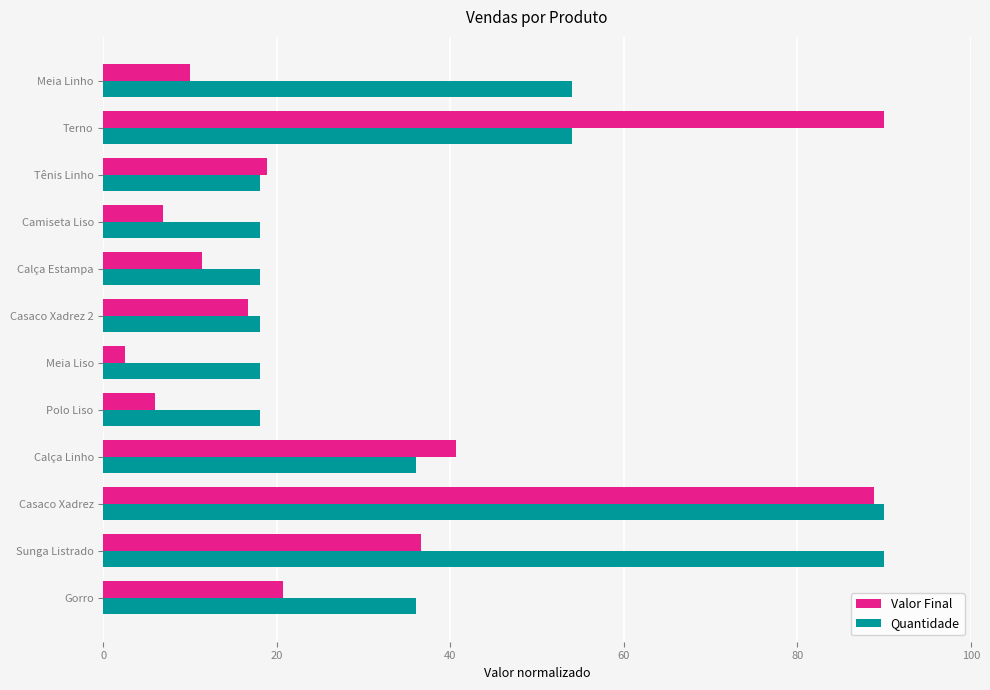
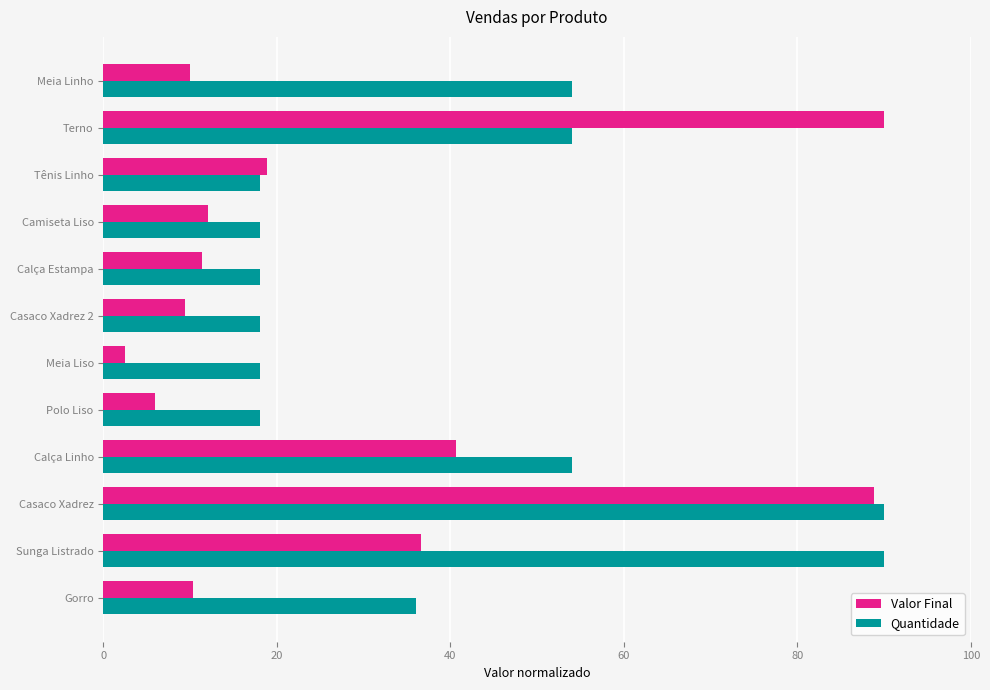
  {
    "Valor Final": {
      "Meia Linho": 10,
      "Terno": 90,
      "Tênis Linho": 19,
-     "Camiseta Liso": 7,
+     "Camiseta Liso": 12,
      "Calça Estampa": 11,
-     "Casaco Xadrez 2": 17,
+     "Casaco Xadrez 2": 9,
      "Meia Liso": 2,
      "Polo Liso": 6,
      "Calça Linho": 41,
      "Casaco Xadrez": 89,
      "Sunga Listrado": 37,
-     "Gorro": 21
+     "Gorro": 10
    },
    "Quantidade": {
      "Meia Linho": 54,
      "Terno": 54,
      "Tênis Linho": 18,
      "Camiseta Liso": 18,
      "Calça Estampa": 18,
      "Casaco Xadrez 2": 18,
      "Meia Liso": 18,
      "Polo Liso": 18,
-     "Calça Linho": 36,
+     "Calça Linho": 54,
      "Casaco Xadrez": 90,
      "Sunga Listrado": 90,
      "Gorro": 36
    }
  }
